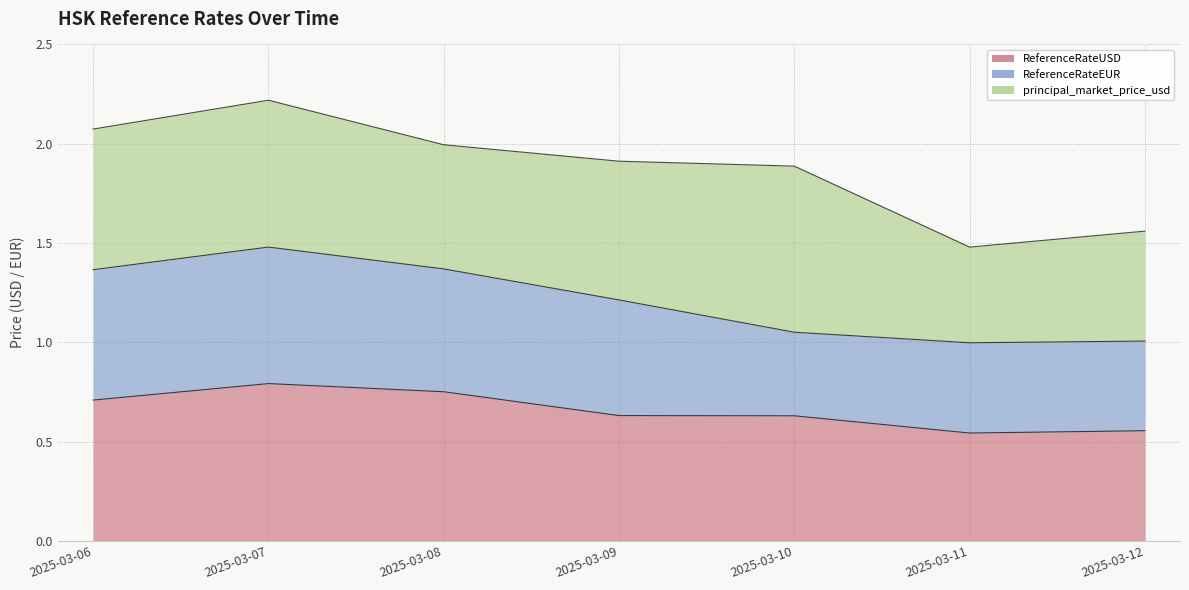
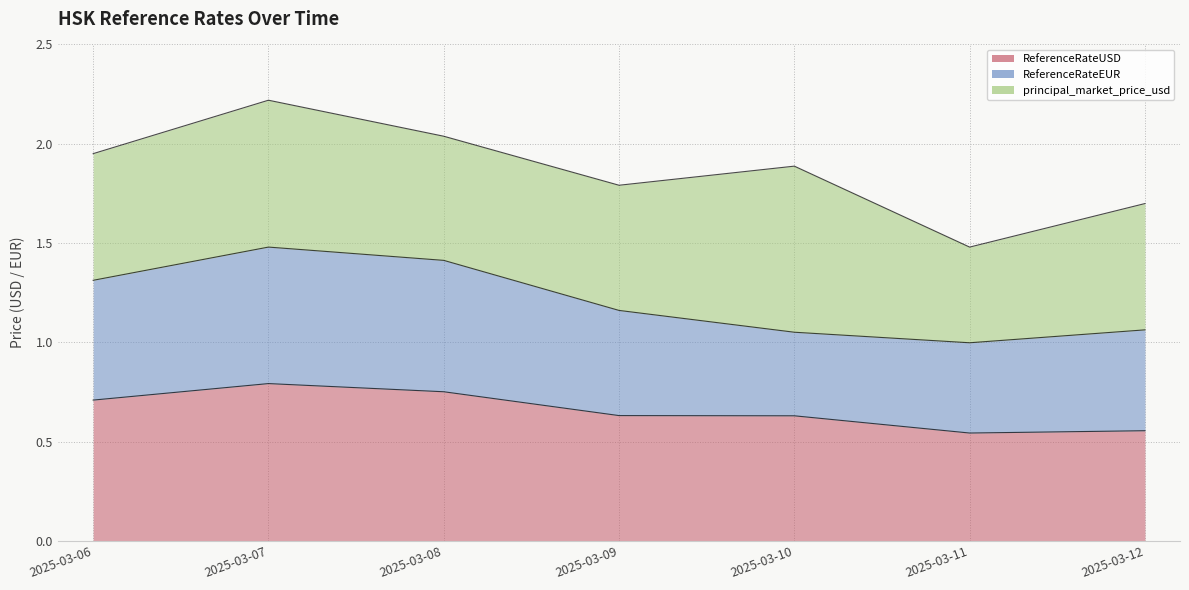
  {
    "ReferenceRateUSD": {
      "2025-03-06": 0.71,
      "2025-03-07": 0.79,
      "2025-03-08": 0.75,
      "2025-03-09": 0.63,
      "2025-03-10": 0.63,
      "2025-03-11": 0.54,
      "2025-03-12": 0.55
    },
    "ReferenceRateEUR": {
-     "2025-03-06": 0.66,
+     "2025-03-06": 0.60,
      "2025-03-07": 0.69,
-     "2025-03-08": 0.62,
-     "2025-03-09": 0.58,
+     "2025-03-08": 0.66,
+     "2025-03-09": 0.53,
      "2025-03-10": 0.42,
      "2025-03-11": 0.45,
-     "2025-03-12": 0.45
+     "2025-03-12": 0.51
    },
    "principal_market_price_usd": {
-     "2025-03-06": 0.71,
+     "2025-03-06": 0.64,
      "2025-03-07": 0.74,
      "2025-03-08": 0.63,
-     "2025-03-09": 0.70,
+     "2025-03-09": 0.63,
      "2025-03-10": 0.84,
      "2025-03-11": 0.48,
-     "2025-03-12": 0.55
+     "2025-03-12": 0.64
    }
  }
